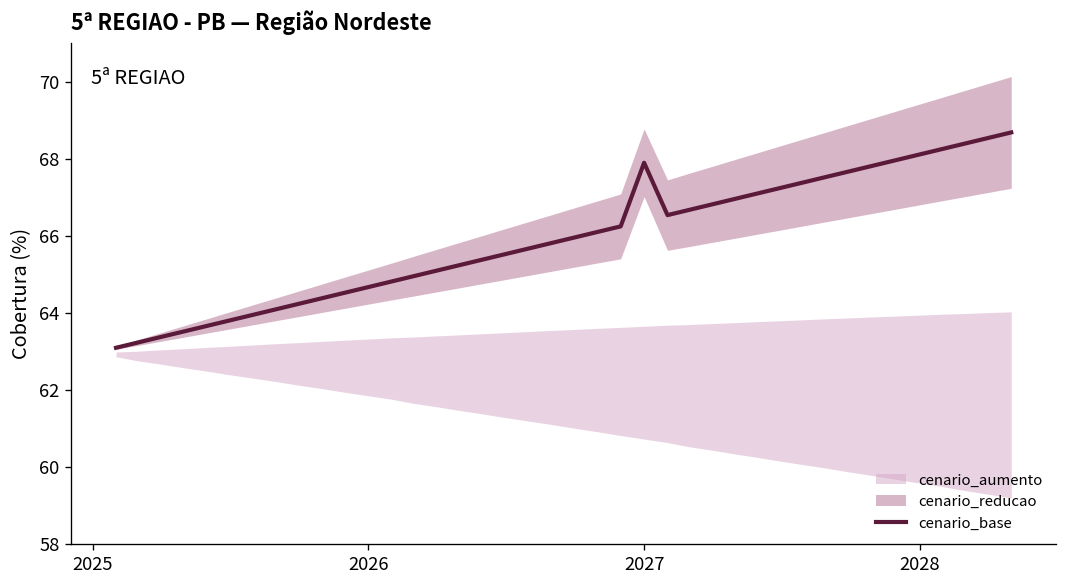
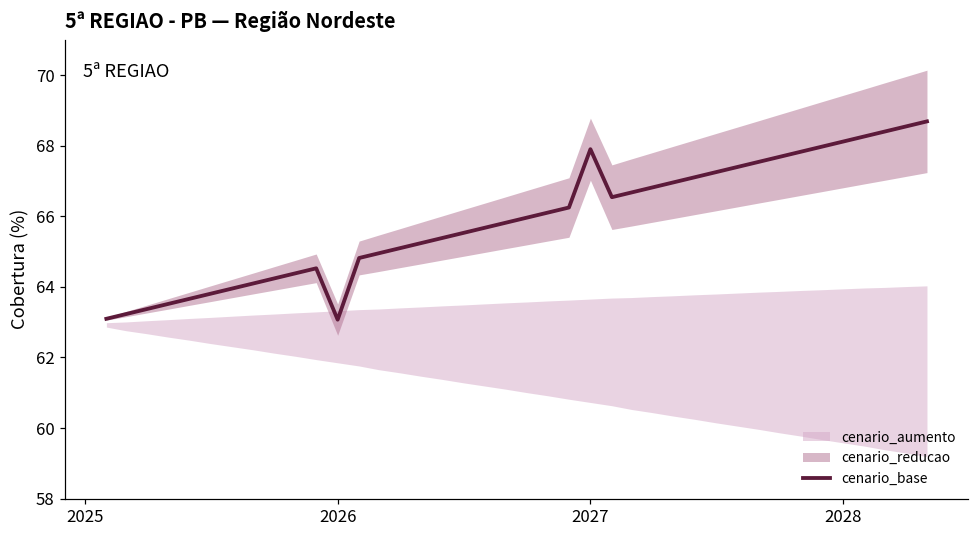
  {
    "cenario_base": {
-     "2026": 64.7,
+     "2026": 63.1,
      "2027": 67.9,
      "2028": 68.1
    }
  }
